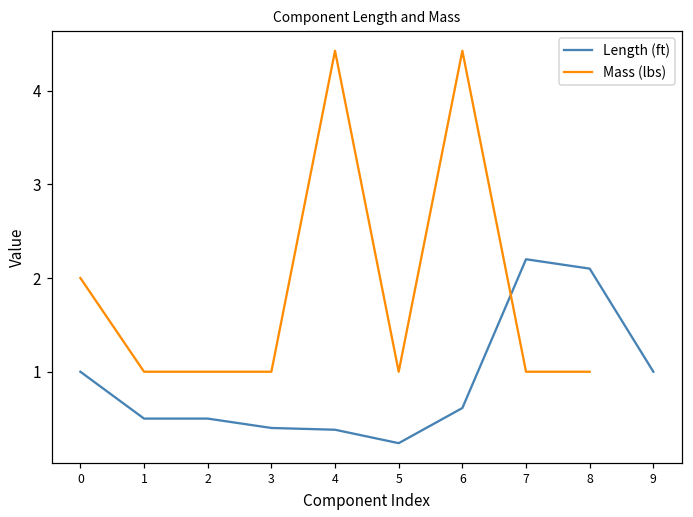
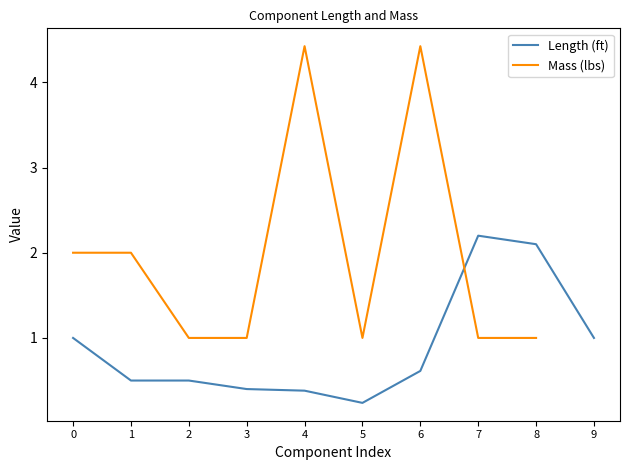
  {
    "Length (ft)": {
      "0": 1,
      "1": 0.5,
      "2": 0.5,
      "3": 0.4,
      "4": 0.4,
      "5": 0.2,
      "6": 0.6,
      "7": 2.2,
      "8": 2.1,
      "9": 1
    },
    "Mass (lbs)": {
      "0": 2,
-     "1": 1,
+     "1": 2,
      "2": 1,
      "3": 1,
      "4": 4.4,
      "5": 1,
      "6": 4.4,
      "7": 1,
      "8": 1
    }
  }
